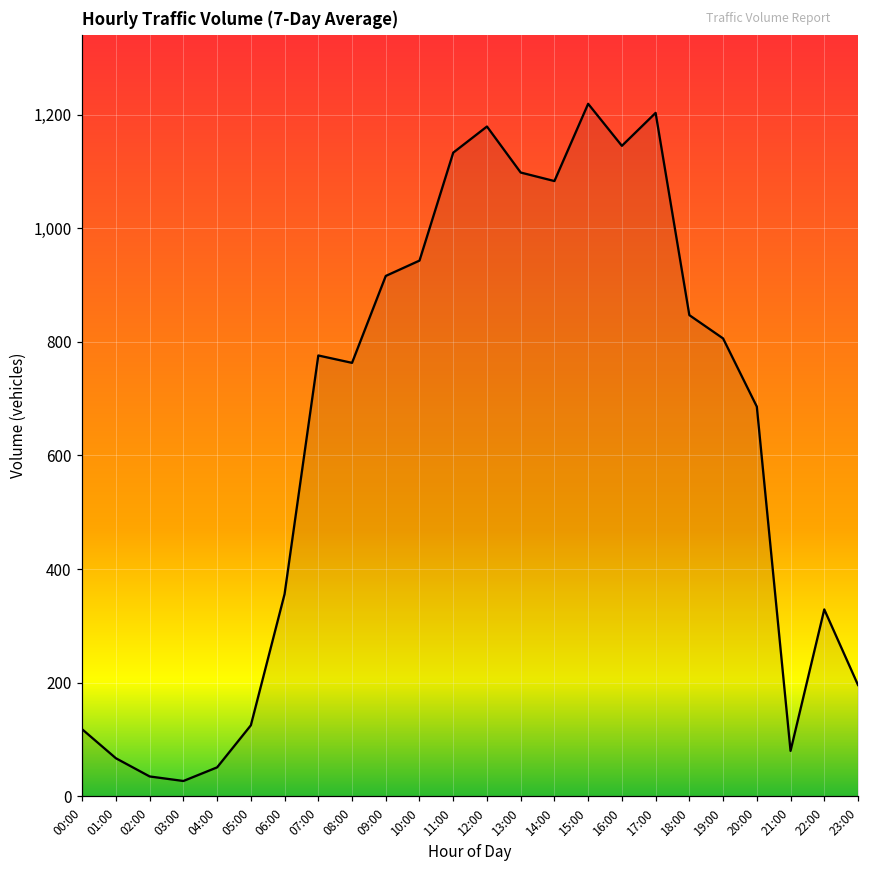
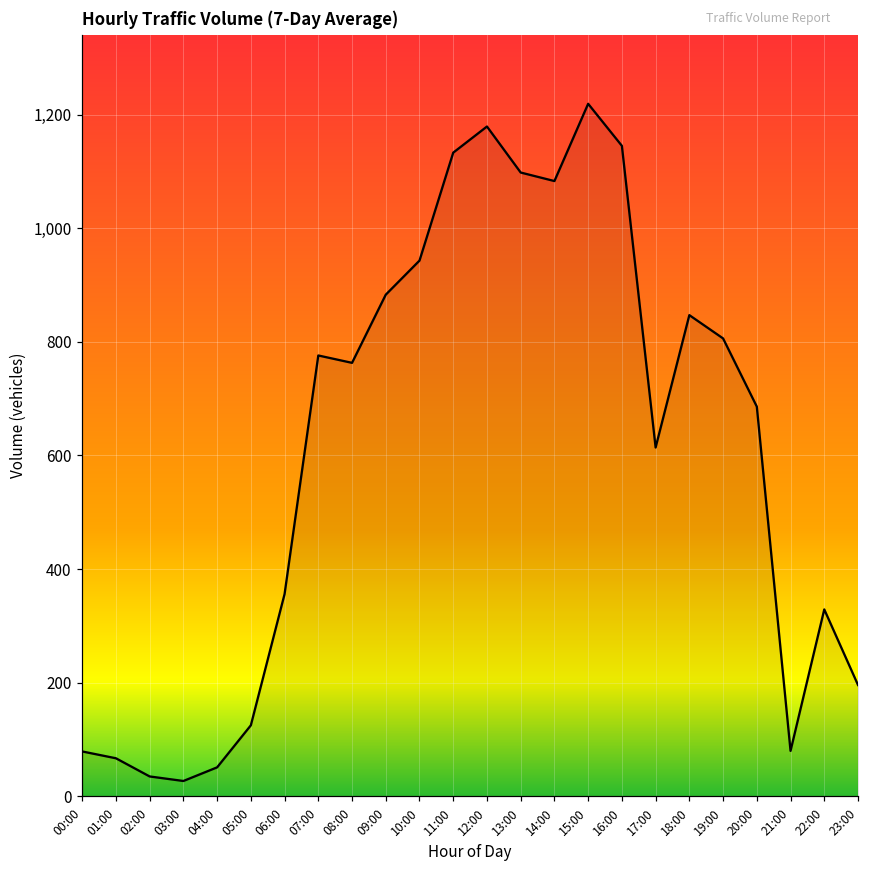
  {
-   "00:00": "120",
+   "00:00": "80",
    "01:00": "70",
    "02:00": "40",
    "03:00": "30",
    "04:00": "50",
    "05:00": "130",
    "06:00": "360",
    "07:00": "780",
    "08:00": "760",
-   "09:00": "920",
+   "09:00": "880",
    "10:00": "940",
    "11:00": "1,130",
    "12:00": "1,180",
    "13:00": "1,100",
    "14:00": "1,080",
    "15:00": "1,220",
    "16:00": "1,150",
-   "17:00": "1,200",
+   "17:00": "610",
    "18:00": "850",
    "19:00": "810",
    "20:00": "690",
    "21:00": "80",
    "22:00": "330",
    "23:00": "200"
  }
